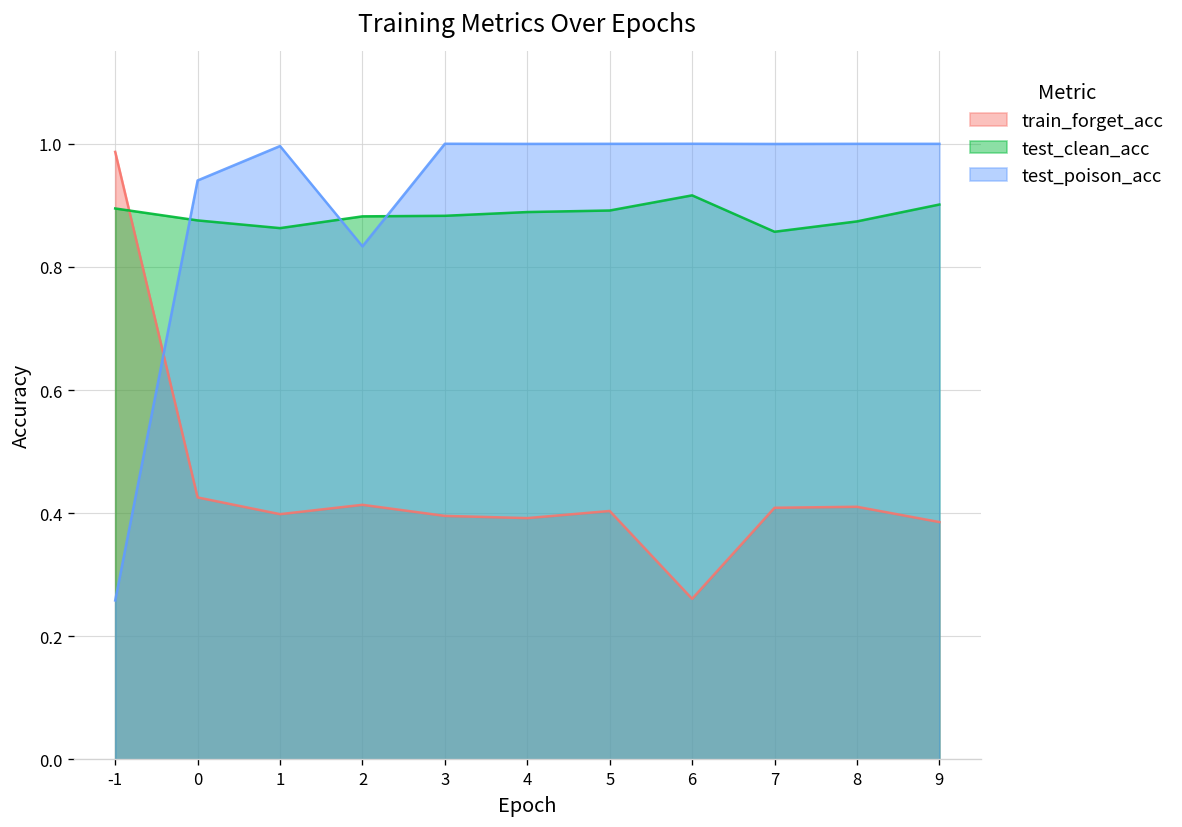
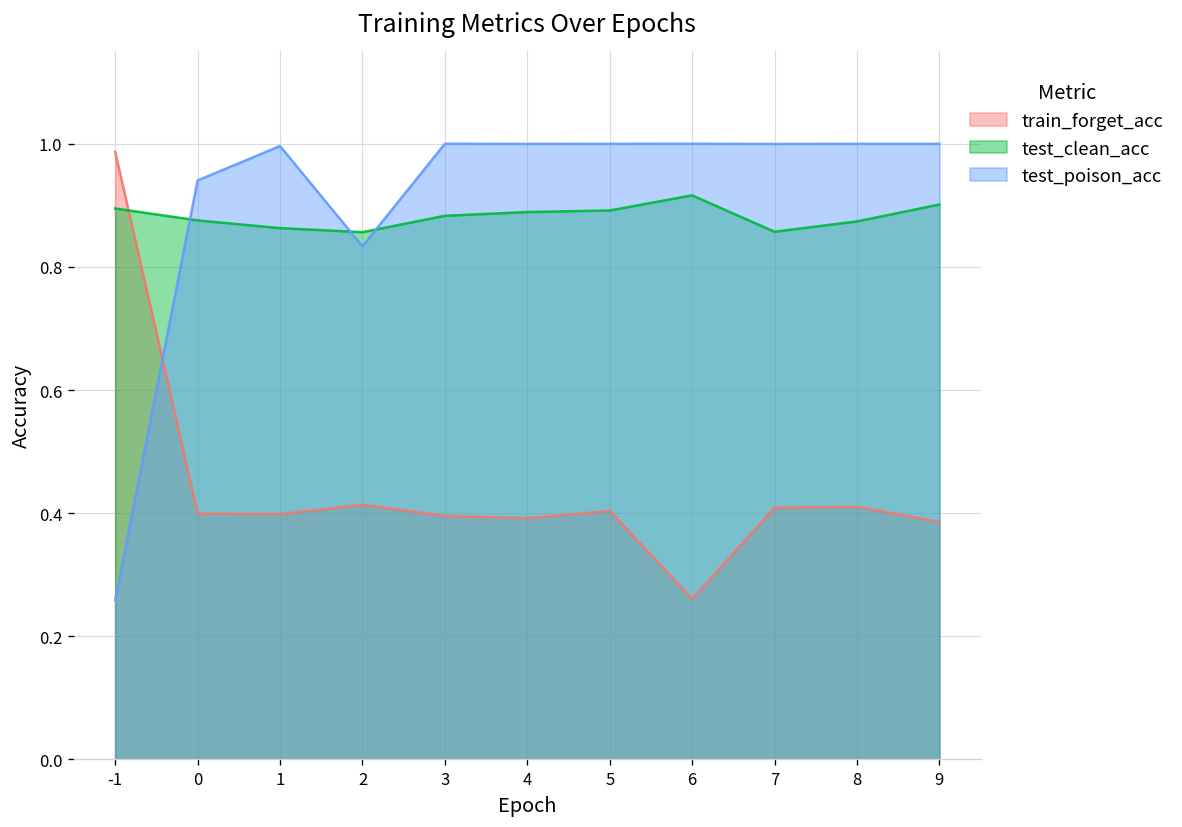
  {
    "train_forget_acc": {
      "-1": 0.99,
-     "0": 0.43,
+     "0": 0.40,
      "1": 0.40,
      "2": 0.41,
      "3": 0.40,
      "4": 0.39,
      "5": 0.40,
      "6": 0.26,
      "7": 0.41,
      "8": 0.41,
      "9": 0.39
    },
    "test_clean_acc": {
      "-1": 0.89,
      "0": 0.88,
      "1": 0.86,
-     "2": 0.88,
+     "2": 0.86,
      "3": 0.88,
      "4": 0.89,
      "5": 0.89,
      "6": 0.92,
      "7": 0.86,
      "8": 0.87,
      "9": 0.90
    },
    "test_poison_acc": {
      "-1": 0.26,
      "0": 0.94,
      "1": 1.00,
      "2": 0.83,
      "3": 1.00,
      "4": 1.00,
      "5": 1.00,
      "6": 1.00,
      "7": 1.00,
      "8": 1.00,
      "9": 1.00
    }
  }
